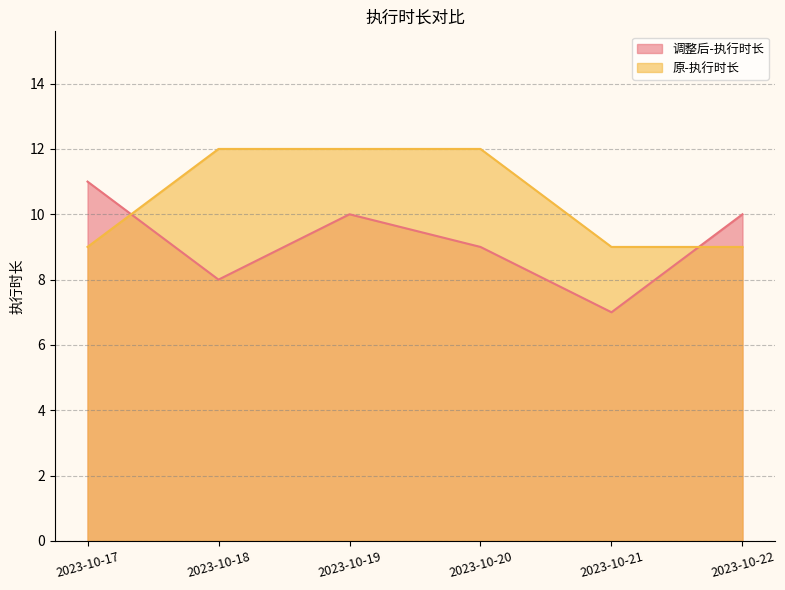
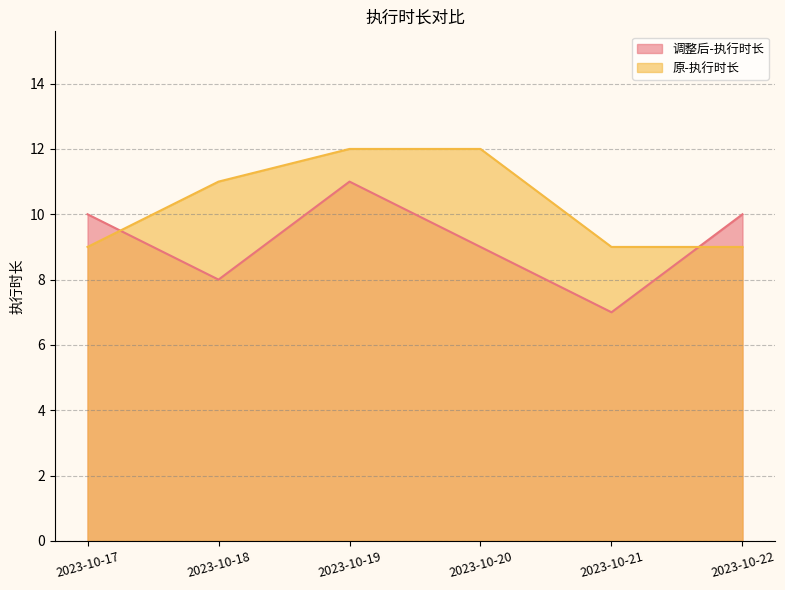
  {
    "调整后-执行时长": {
-     "2023-10-17": 11,
+     "2023-10-17": 10,
      "2023-10-18": 8,
-     "2023-10-19": 10,
+     "2023-10-19": 11,
      "2023-10-20": 9,
      "2023-10-21": 7,
      "2023-10-22": 10
    },
    "原-执行时长": {
      "2023-10-17": 9,
-     "2023-10-18": 12,
+     "2023-10-18": 11,
      "2023-10-19": 12,
      "2023-10-20": 12,
      "2023-10-21": 9,
      "2023-10-22": 9
    }
  }
